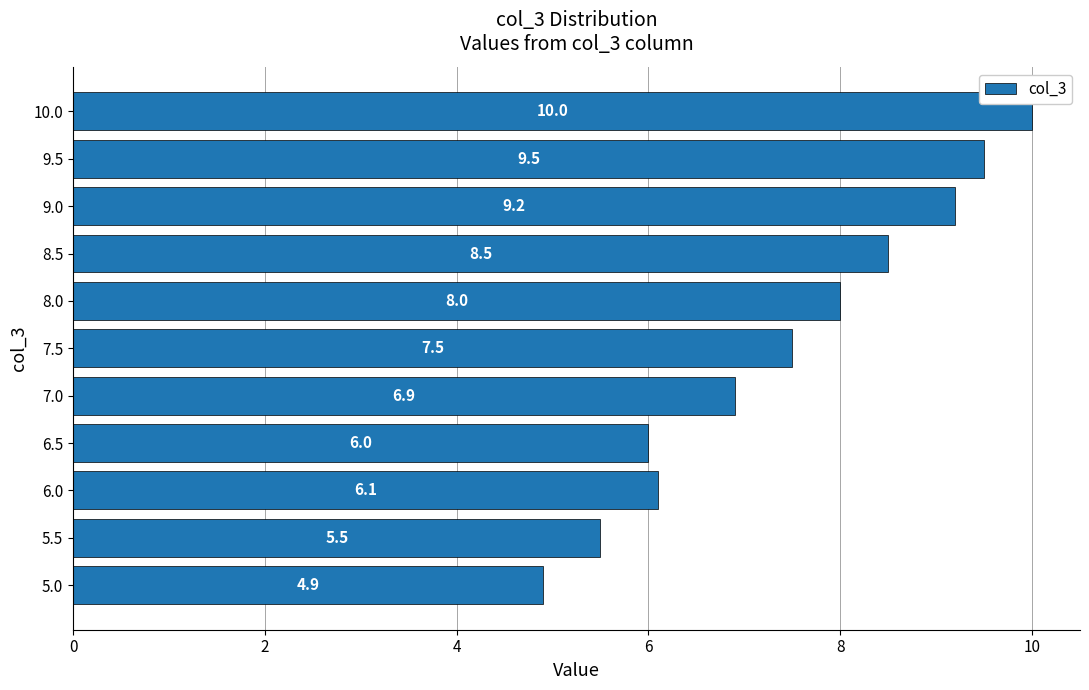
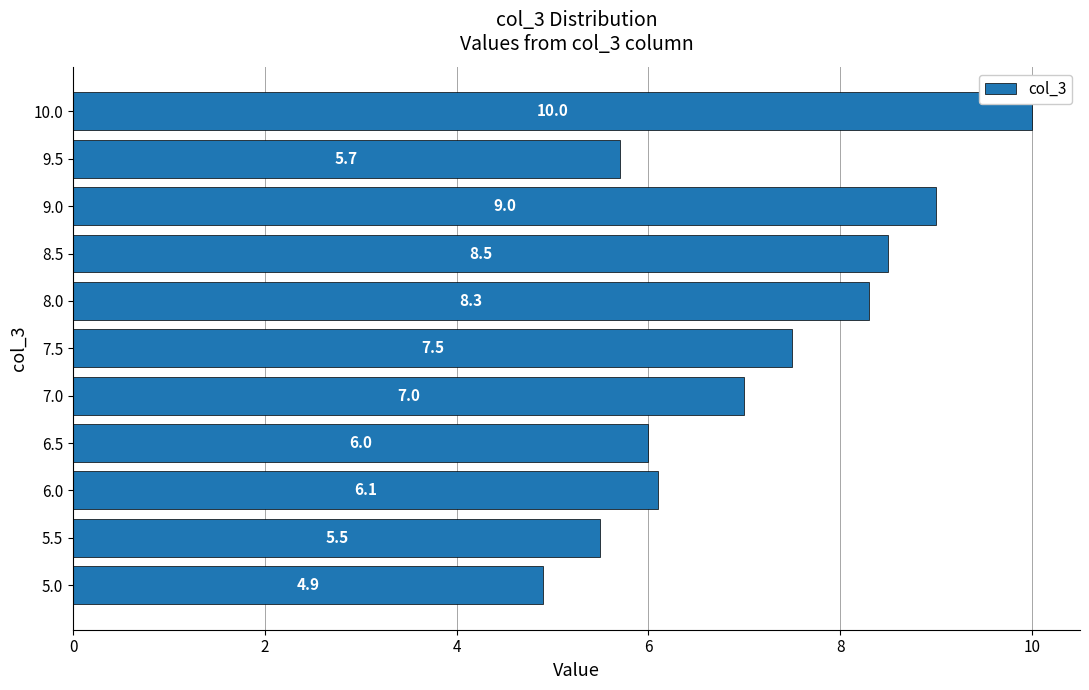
  {
    "10.0": 10.0,
-   "9.5": 9.5,
-   "9.0": 9.2,
+   "9.5": 5.7,
+   "9.0": 9.0,
    "8.5": 8.5,
-   "8.0": 8.0,
+   "8.0": 8.3,
    "7.5": 7.5,
-   "7.0": 6.9,
+   "7.0": 7.0,
    "6.5": 6.0,
    "6.0": 6.1,
    "5.5": 5.5,
    "5.0": 4.9
  }
